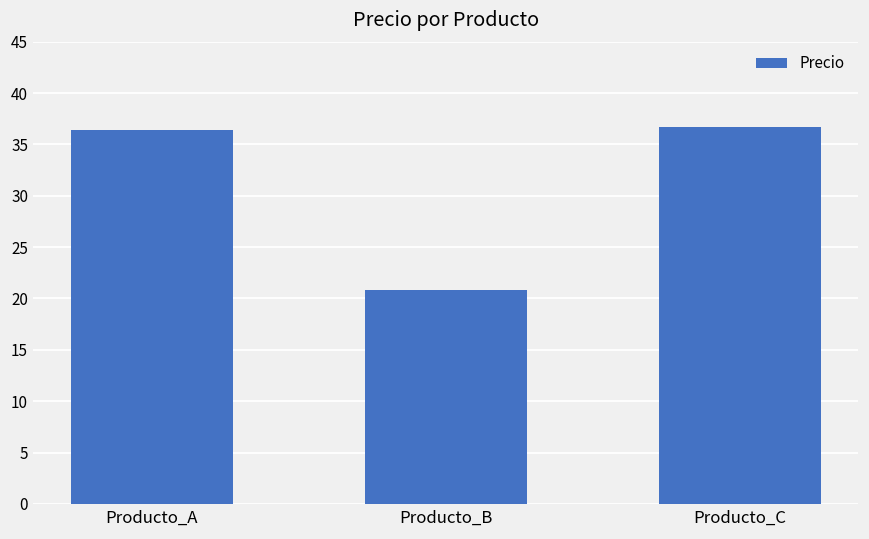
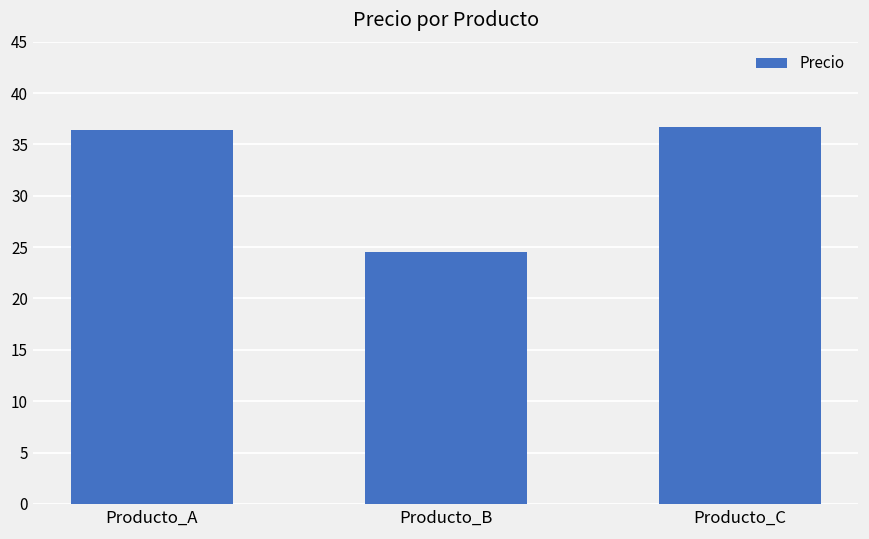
  {
    "Producto_A": 36,
-   "Producto_B": 21,
+   "Producto_B": 24,
    "Producto_C": 37
  }
